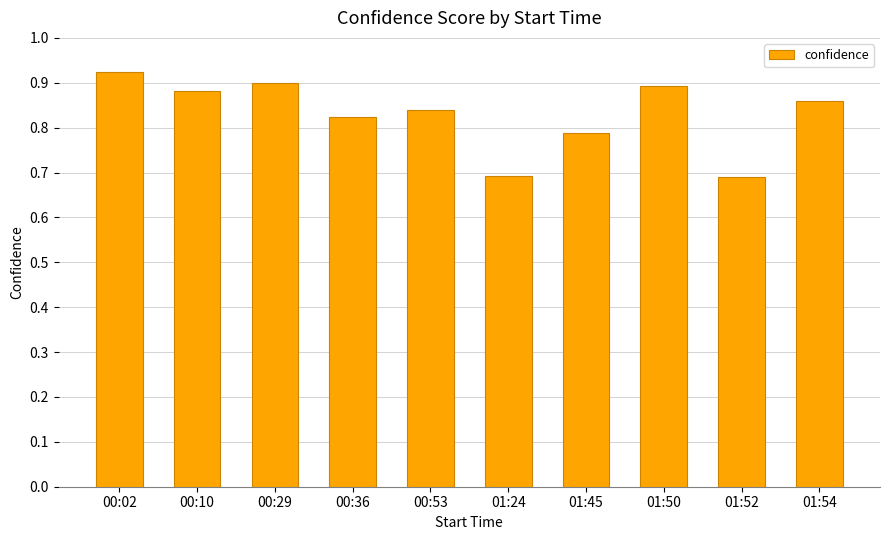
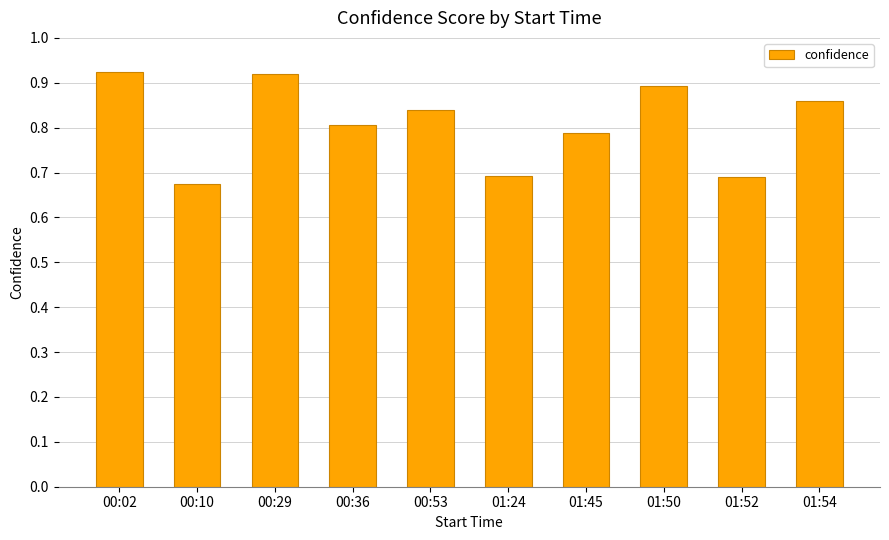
  {
    "00:02": 0.92,
-   "00:10": 0.88,
-   "00:29": 0.90,
-   "00:36": 0.82,
+   "00:10": 0.67,
+   "00:29": 0.92,
+   "00:36": 0.81,
    "00:53": 0.84,
    "01:24": 0.69,
    "01:45": 0.79,
    "01:50": 0.89,
    "01:52": 0.69,
    "01:54": 0.86
  }
